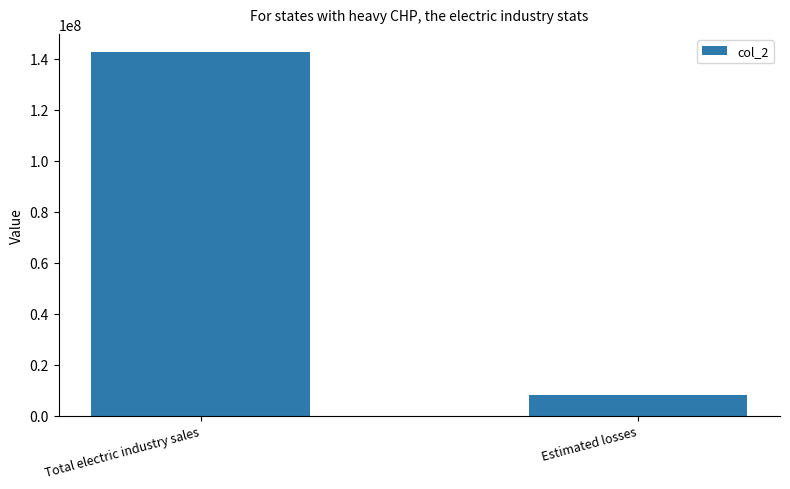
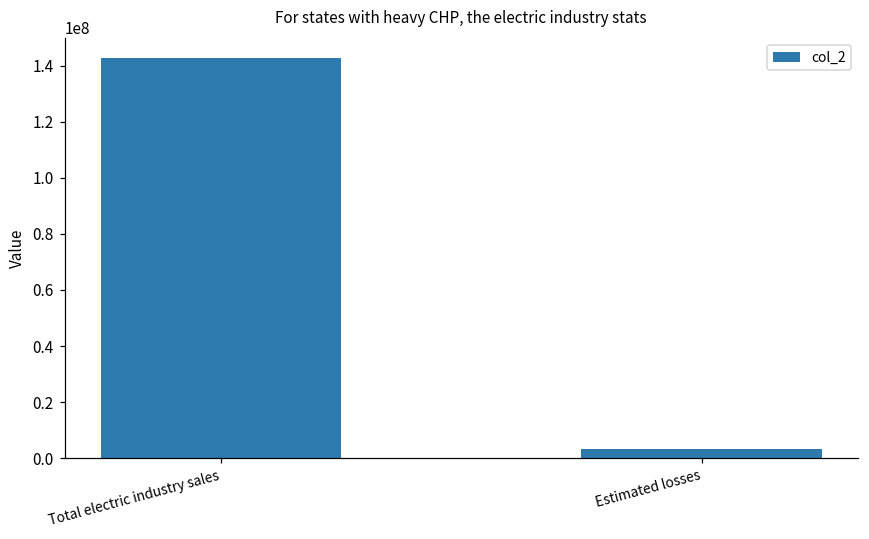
  {
    "Total electric industry sales": 143000000,
-   "Estimated losses": 8000000
+   "Estimated losses": 3000000
  }
